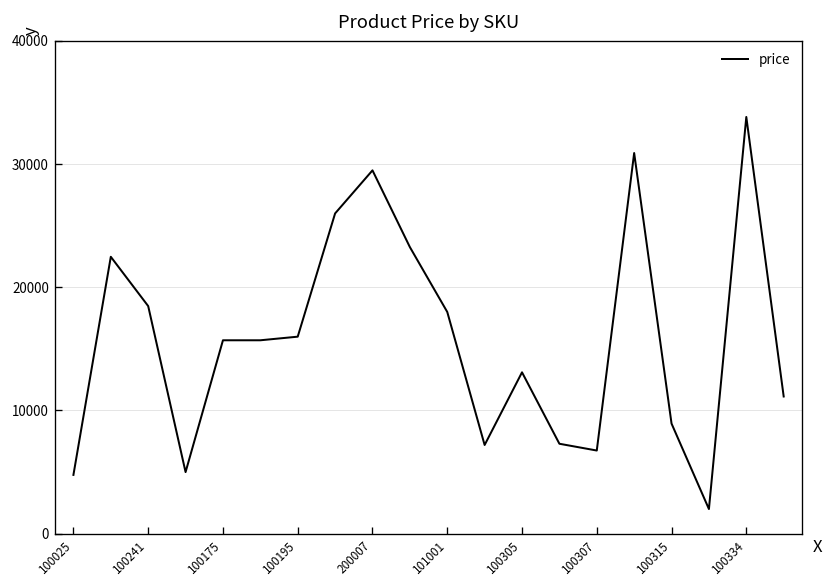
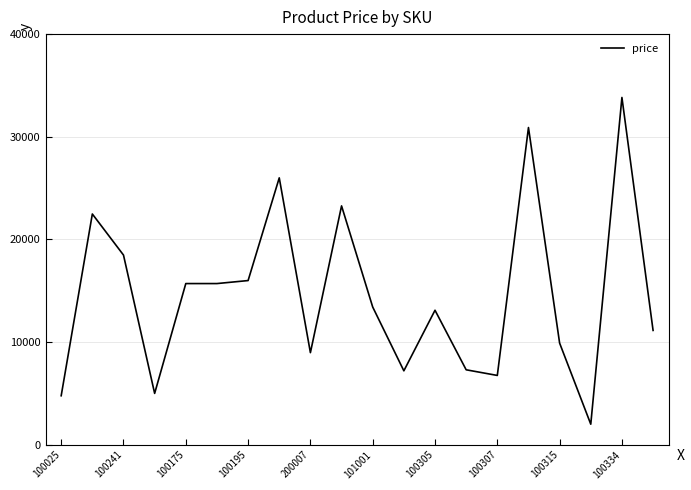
  {
    "100025": 4800,
    "100241": 18500,
    "100175": 15700,
    "100195": 16000,
-   "200007": 29500,
-   "101001": 18000,
+   "200007": 9000,
+   "101001": 13400,
    "100305": 13100,
    "100307": 6800,
-   "100315": 8900,
+   "100315": 9900,
    "100334": 33800
  }
